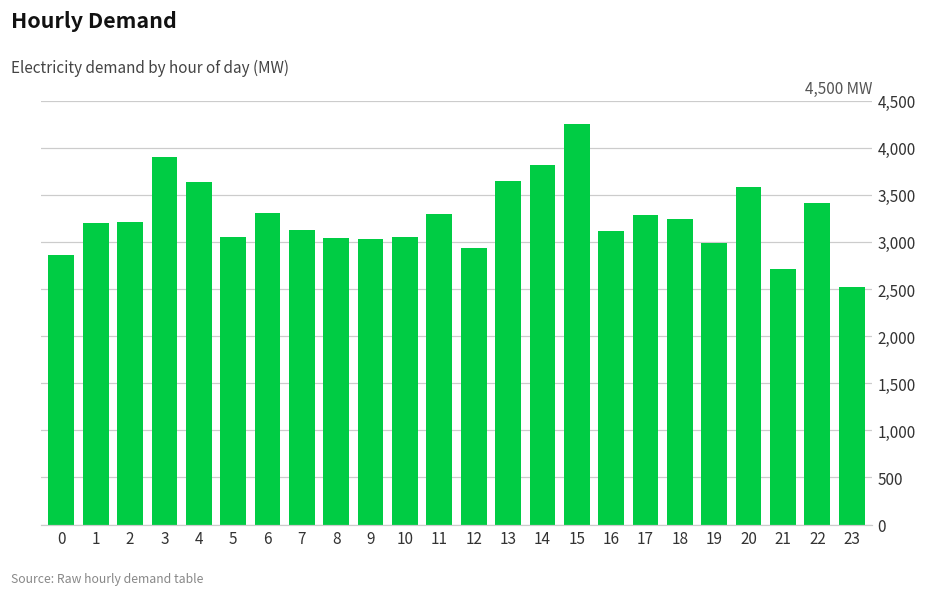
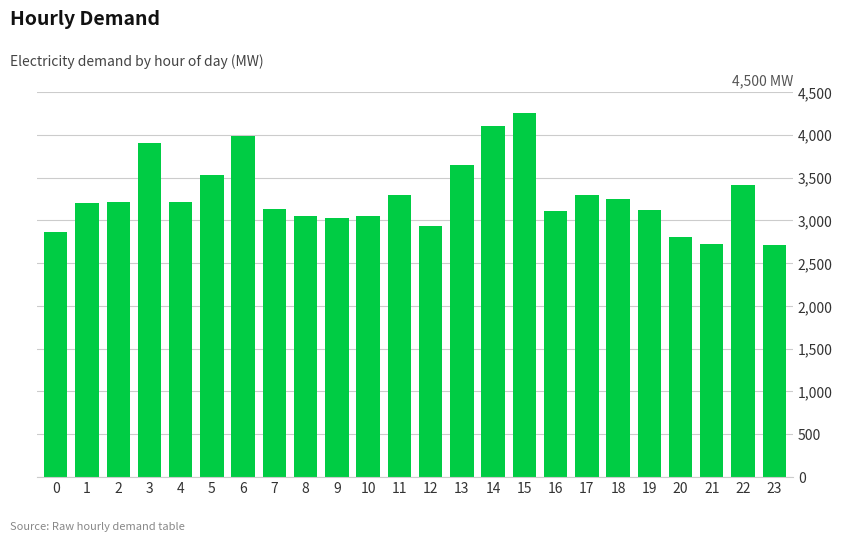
  {
    "0": "2,900",
    "1": "3,200",
    "2": "3,200",
    "3": "3,900",
-   "4": "3,600",
-   "5": "3,100",
-   "6": "3,300",
+   "4": "3,200",
+   "5": "3,500",
+   "6": "4,000",
    "7": "3,100",
    "8": "3,000",
    "9": "3,000",
    "10": "3,100",
    "11": "3,300",
    "12": "2,900",
    "13": "3,600",
-   "14": "3,800",
+   "14": "4,100",
    "15": "4,300",
    "16": "3,100",
    "17": "3,300",
    "18": "3,300",
-   "19": "3,000",
-   "20": "3,600",
+   "19": "3,100",
+   "20": "2,800",
    "21": "2,700",
    "22": "3,400",
-   "23": "2,500"
+   "23": "2,700"
  }
